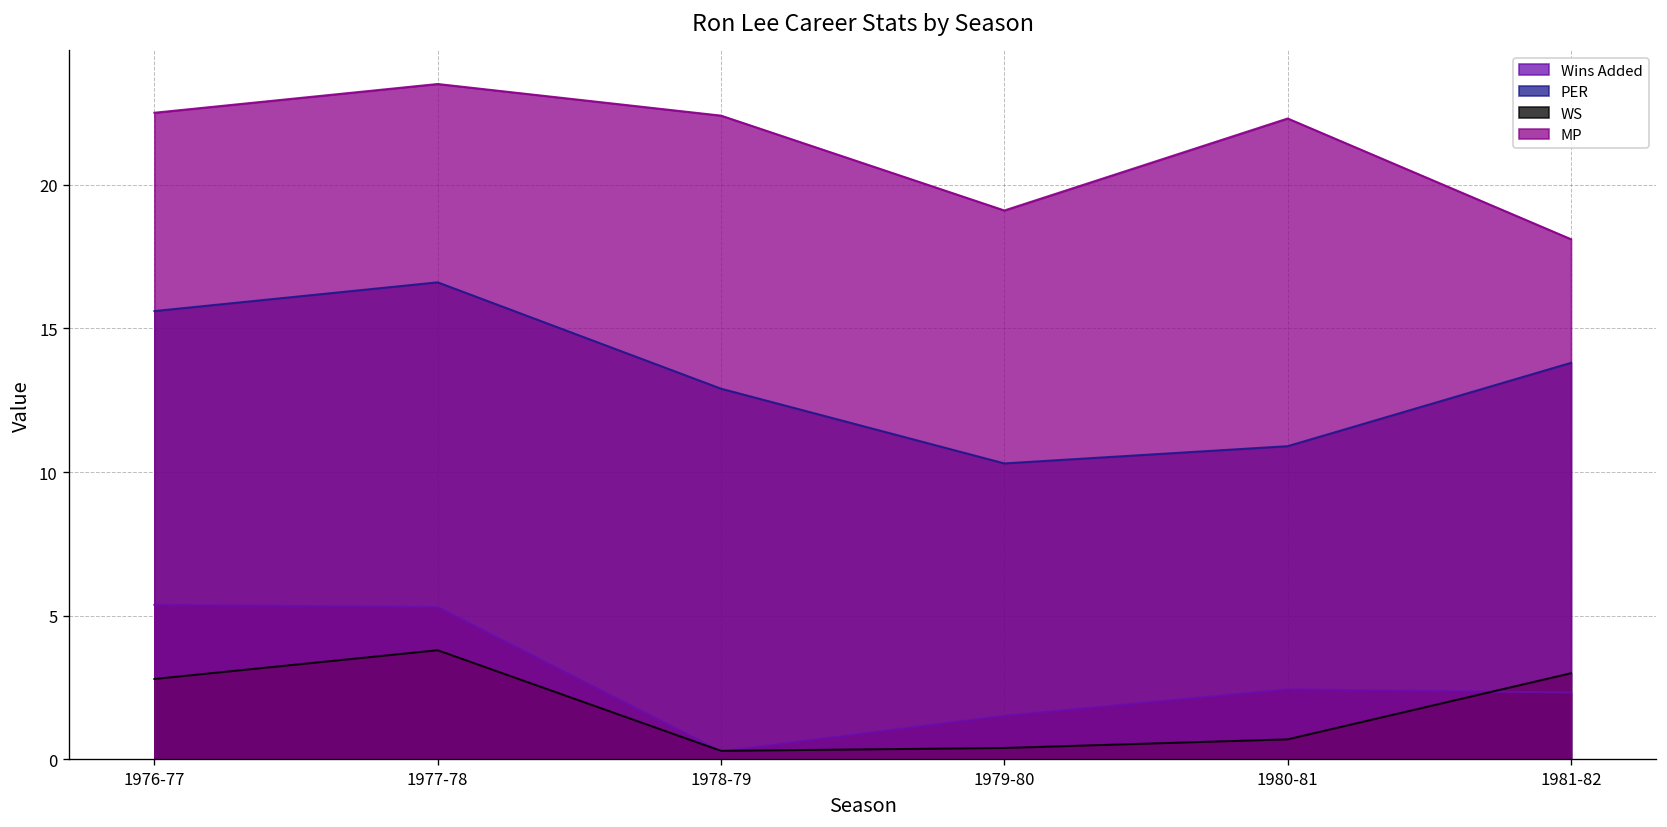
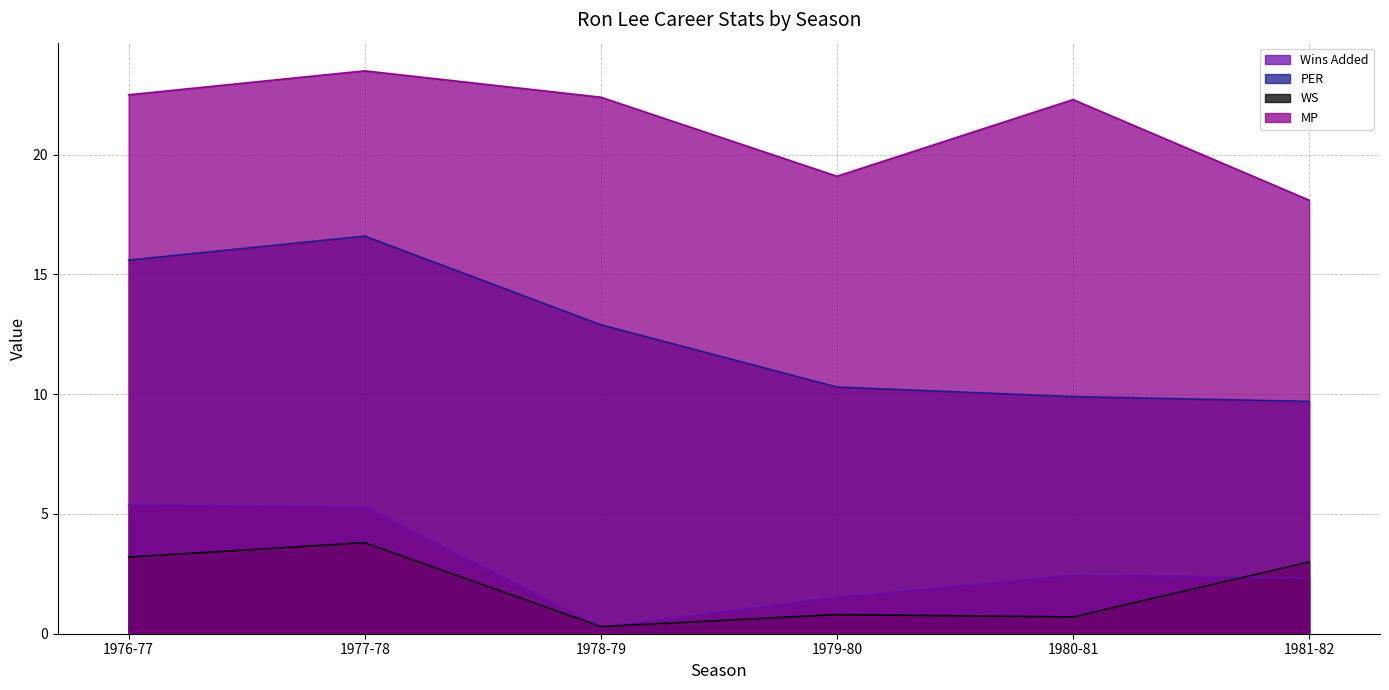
  {
    "PER": {
      "1976-77": 15.6,
      "1977-78": 16.6,
      "1978-79": 12.9,
      "1979-80": 10.3,
-     "1980-81": 10.9,
-     "1981-82": 13.8
+     "1980-81": 9.9,
+     "1981-82": 9.7
    },
    "WS": {
-     "1976-77": 2.8,
+     "1976-77": 3.2,
      "1977-78": 3.8,
-     "1979-80": 0.4,
+     "1979-80": 0.8,
      "1980-81": 0.7,
      "1981-82": 3.0
    }
  }
